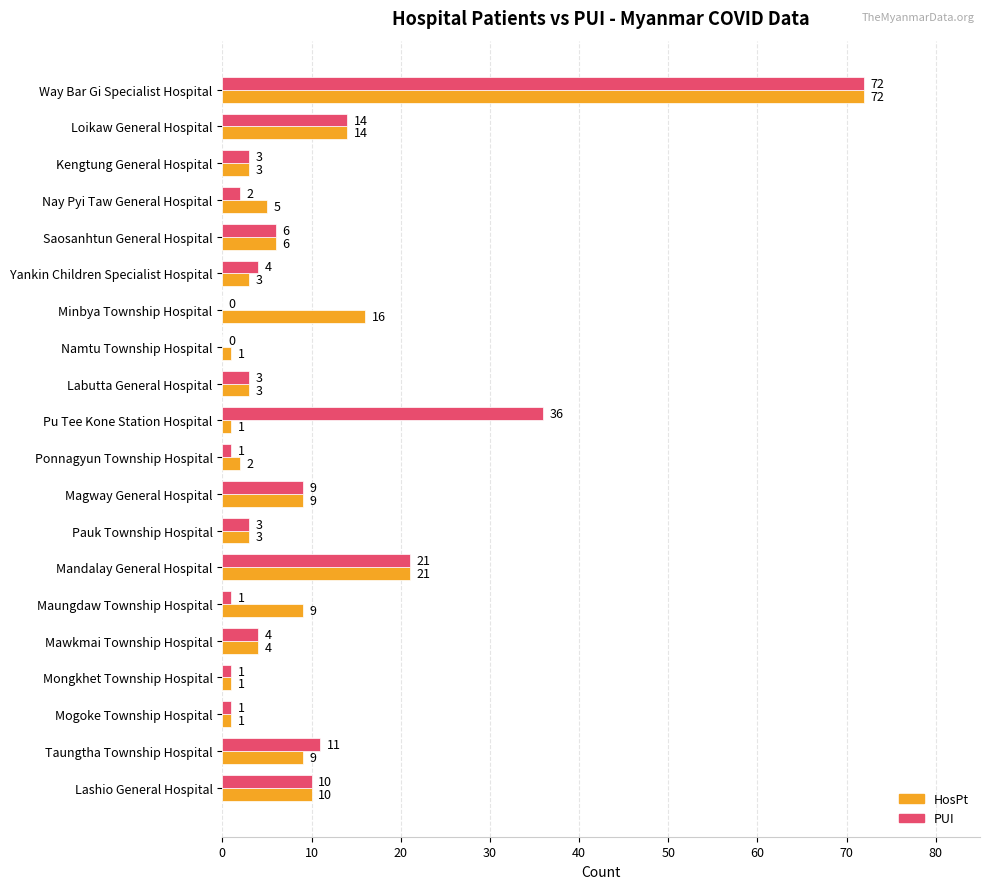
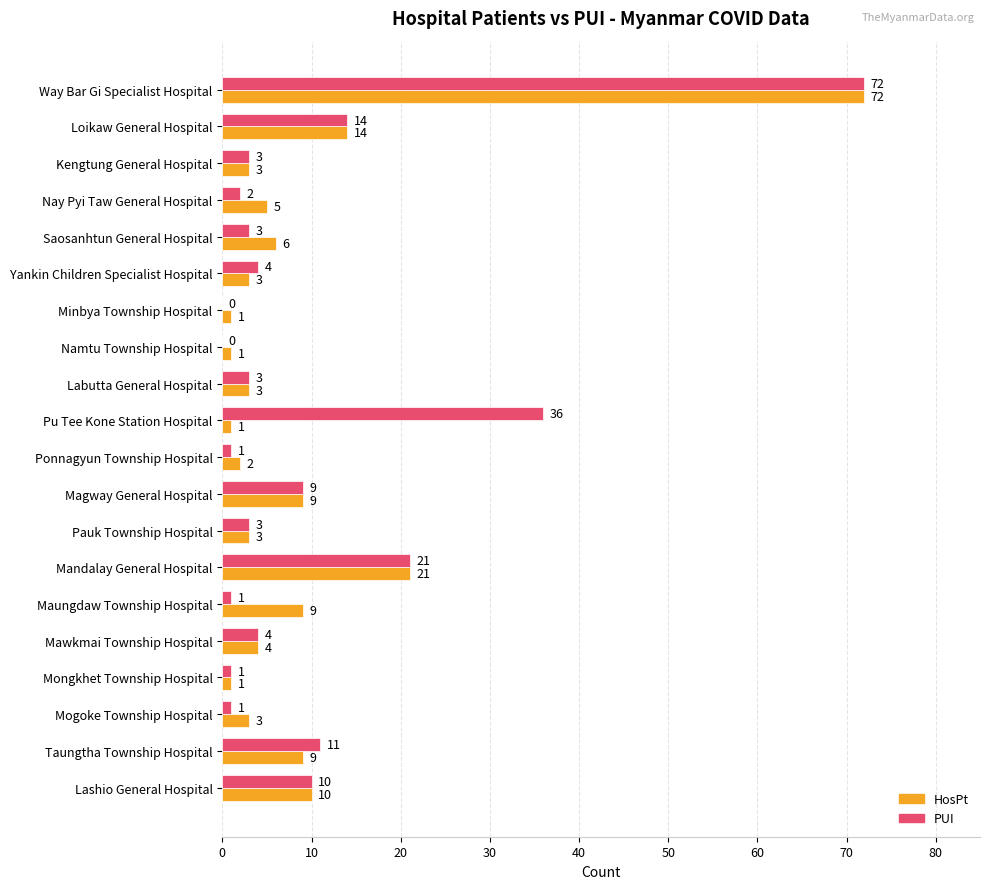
  {
    "HosPt": {
      "Way Bar Gi Specialist Hospital": 72,
      "Loikaw General Hospital": 14,
      "Kengtung General Hospital": 3,
      "Nay Pyi Taw General Hospital": 5,
      "Saosanhtun General Hospital": 6,
      "Yankin Children Specialist Hospital": 3,
-     "Minbya Township Hospital": 16,
+     "Minbya Township Hospital": 1,
      "Namtu Township Hospital": 1,
      "Labutta General Hospital": 3,
      "Pu Tee Kone Station Hospital": 1,
      "Ponnagyun Township Hospital": 2,
      "Magway General Hospital": 9,
      "Pauk Township Hospital": 3,
      "Mandalay General Hospital": 21,
      "Maungdaw Township Hospital": 9,
      "Mawkmai Township Hospital": 4,
      "Mongkhet Township Hospital": 1,
-     "Mogoke Township Hospital": 1,
+     "Mogoke Township Hospital": 3,
      "Taungtha Township Hospital": 9,
      "Lashio General Hospital": 10
    },
    "PUI": {
      "Way Bar Gi Specialist Hospital": 72,
      "Loikaw General Hospital": 14,
      "Kengtung General Hospital": 3,
      "Nay Pyi Taw General Hospital": 2,
-     "Saosanhtun General Hospital": 6,
+     "Saosanhtun General Hospital": 3,
      "Yankin Children Specialist Hospital": 4,
      "Minbya Township Hospital": 0,
      "Namtu Township Hospital": 0,
      "Labutta General Hospital": 3,
      "Pu Tee Kone Station Hospital": 36,
      "Ponnagyun Township Hospital": 1,
      "Magway General Hospital": 9,
      "Pauk Township Hospital": 3,
      "Mandalay General Hospital": 21,
      "Maungdaw Township Hospital": 1,
      "Mawkmai Township Hospital": 4,
      "Mongkhet Township Hospital": 1,
      "Mogoke Township Hospital": 1,
      "Taungtha Township Hospital": 11,
      "Lashio General Hospital": 10
    }
  }
